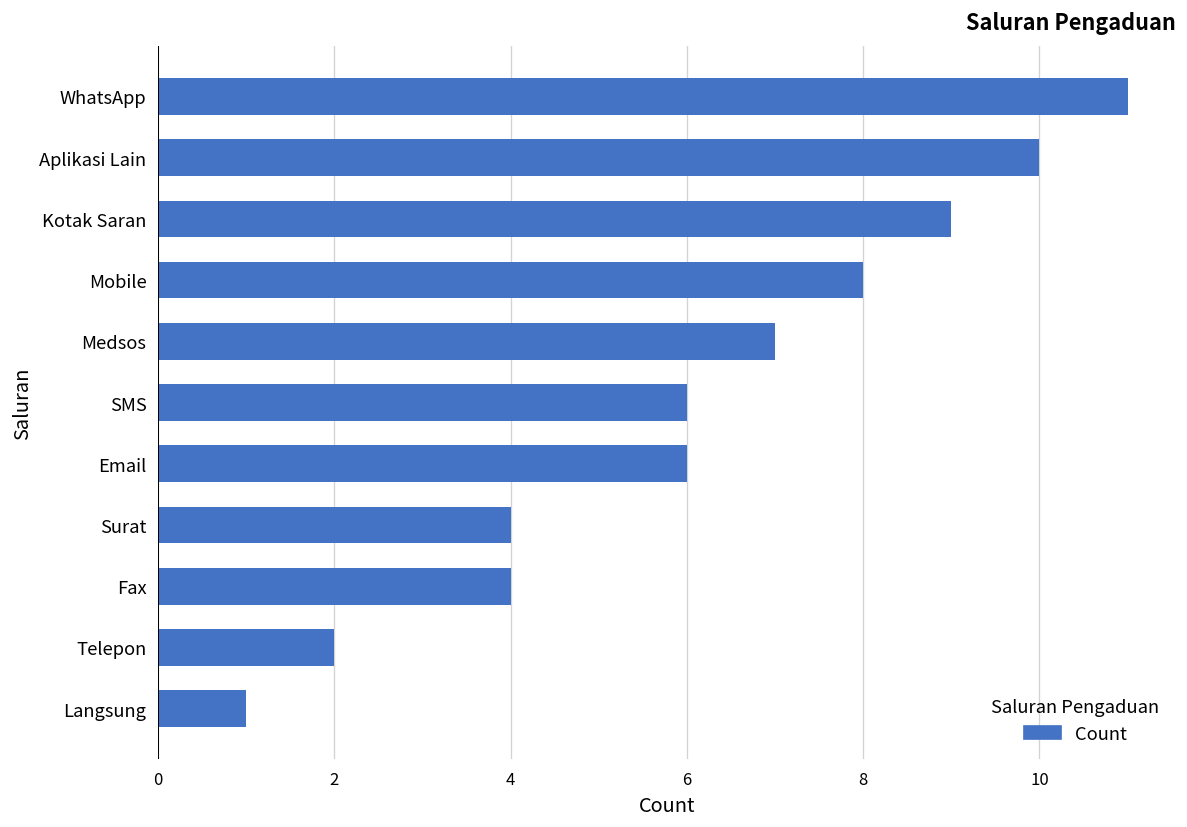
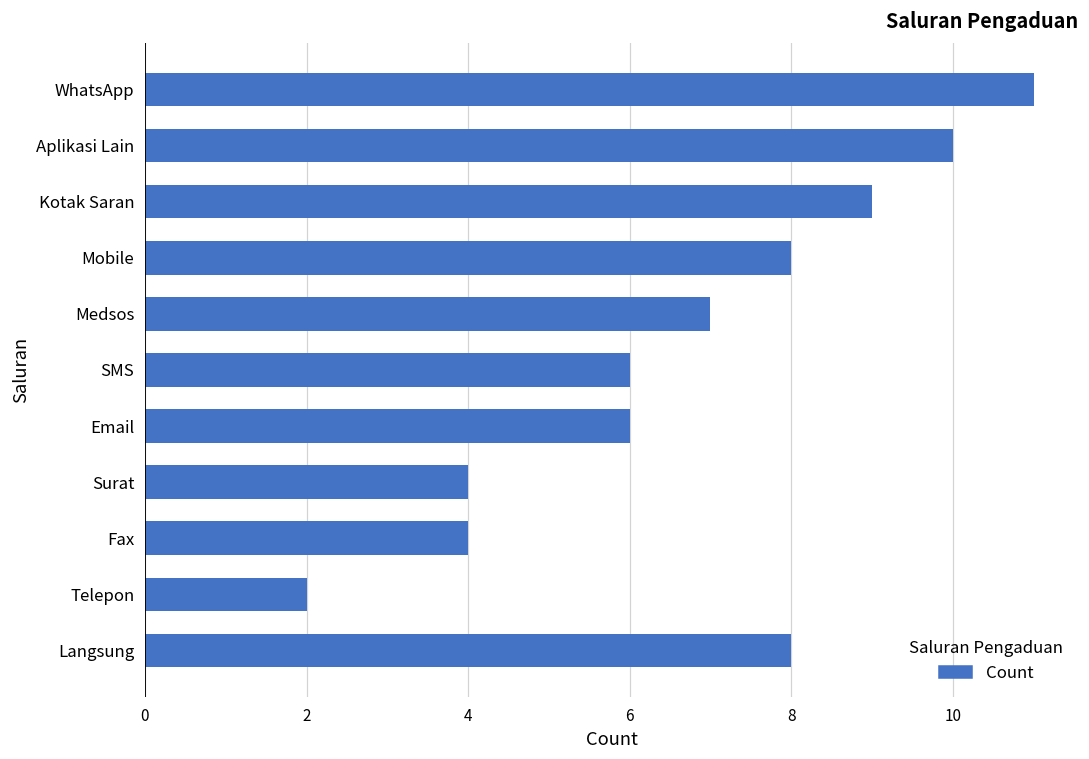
  {
    "WhatsApp": 11,
    "Aplikasi Lain": 10,
    "Kotak Saran": 9,
    "Mobile": 8,
    "Medsos": 7,
    "SMS": 6,
    "Email": 6,
    "Surat": 4,
    "Fax": 4,
    "Telepon": 2,
-   "Langsung": 1
+   "Langsung": 8
  }
